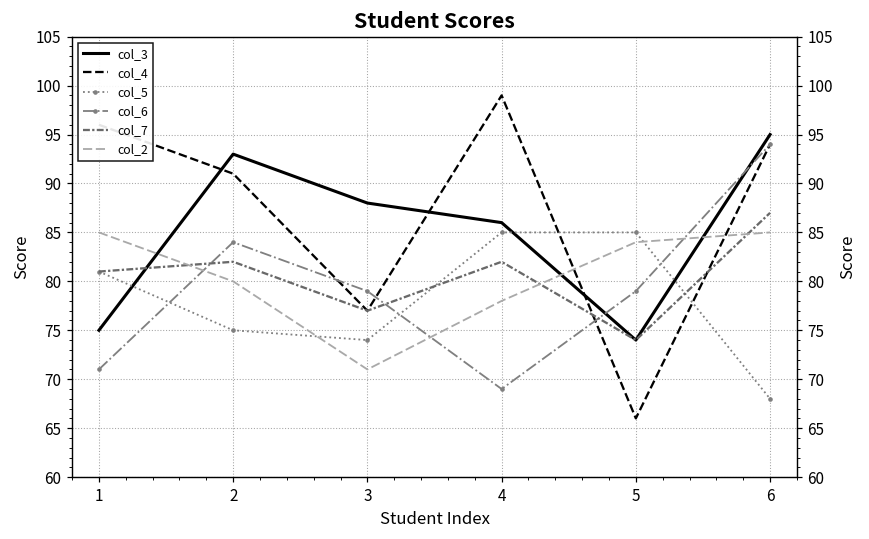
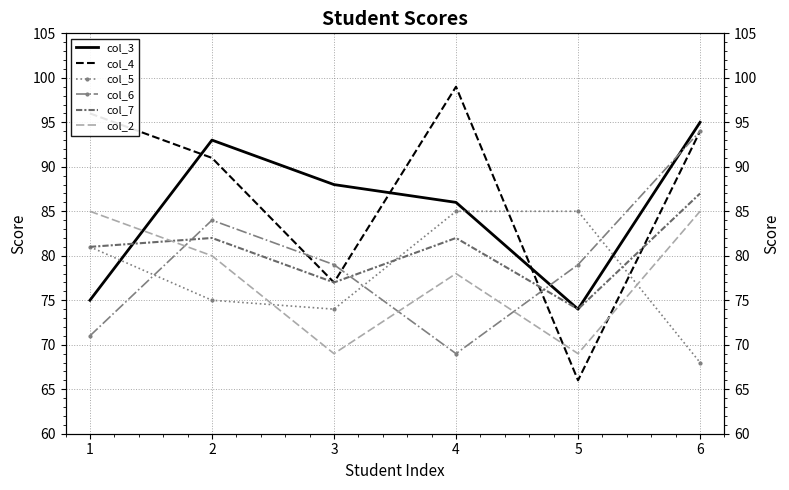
  {
    "col_2": {
      "1": 85,
      "2": 80,
-     "3": 71,
+     "3": 69,
      "4": 78,
-     "5": 84,
+     "5": 69,
      "6": 85
    }
  }
